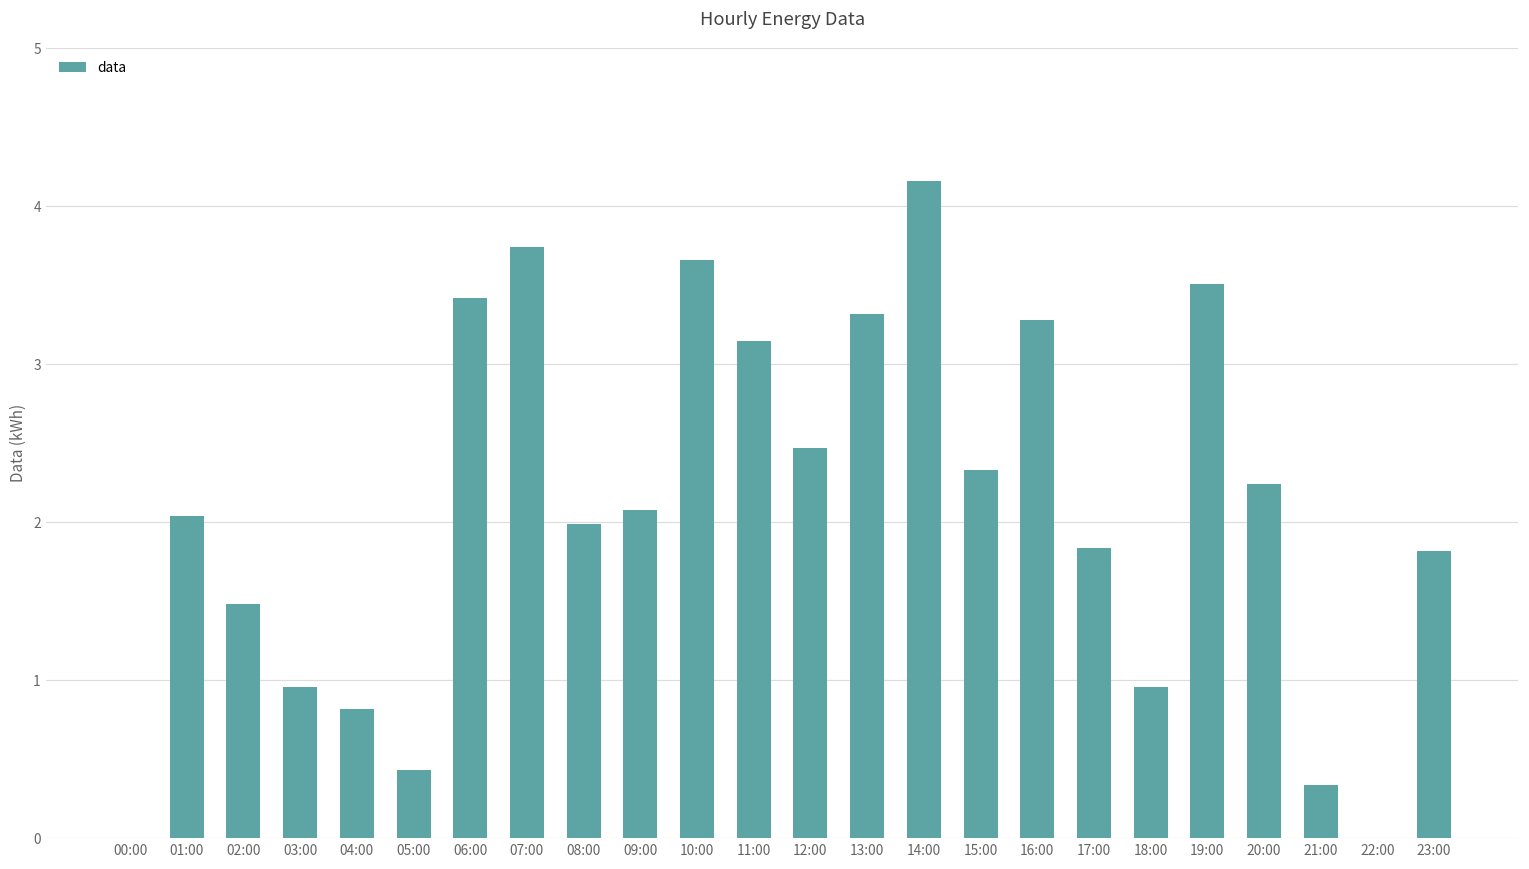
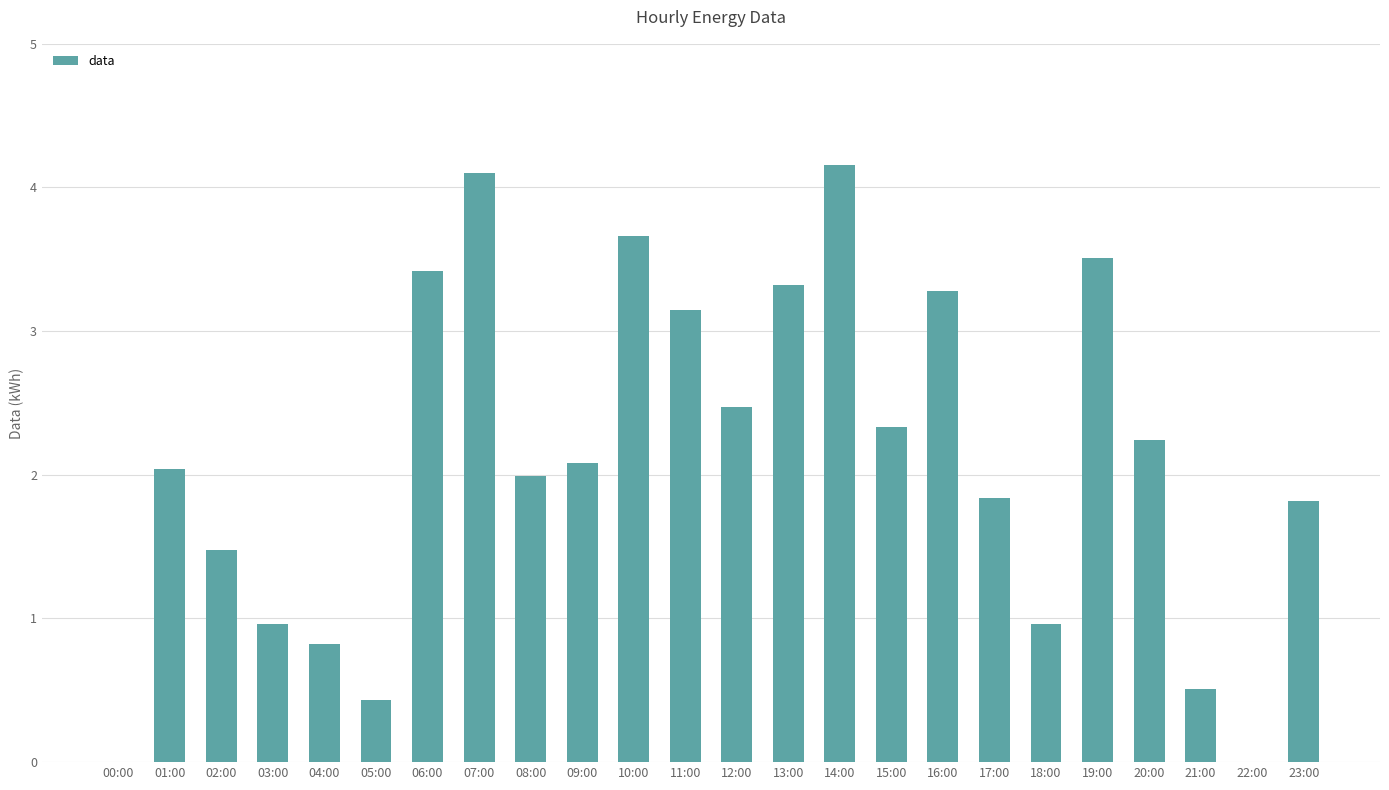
  {
    "00:00": 0.00,
    "01:00": 2.04,
    "02:00": 1.48,
    "03:00": 0.96,
    "04:00": 0.82,
    "05:00": 0.43,
    "06:00": 3.42,
-   "07:00": 3.74,
+   "07:00": 4.10,
    "08:00": 1.99,
    "09:00": 2.08,
    "10:00": 3.66,
    "11:00": 3.15,
    "12:00": 2.47,
    "13:00": 3.32,
    "14:00": 4.16,
    "15:00": 2.33,
    "16:00": 3.28,
    "17:00": 1.84,
    "18:00": 0.96,
    "19:00": 3.51,
    "20:00": 2.24,
-   "21:00": 0.34,
+   "21:00": 0.51,
    "22:00": 0.00,
    "23:00": 1.82
  }
